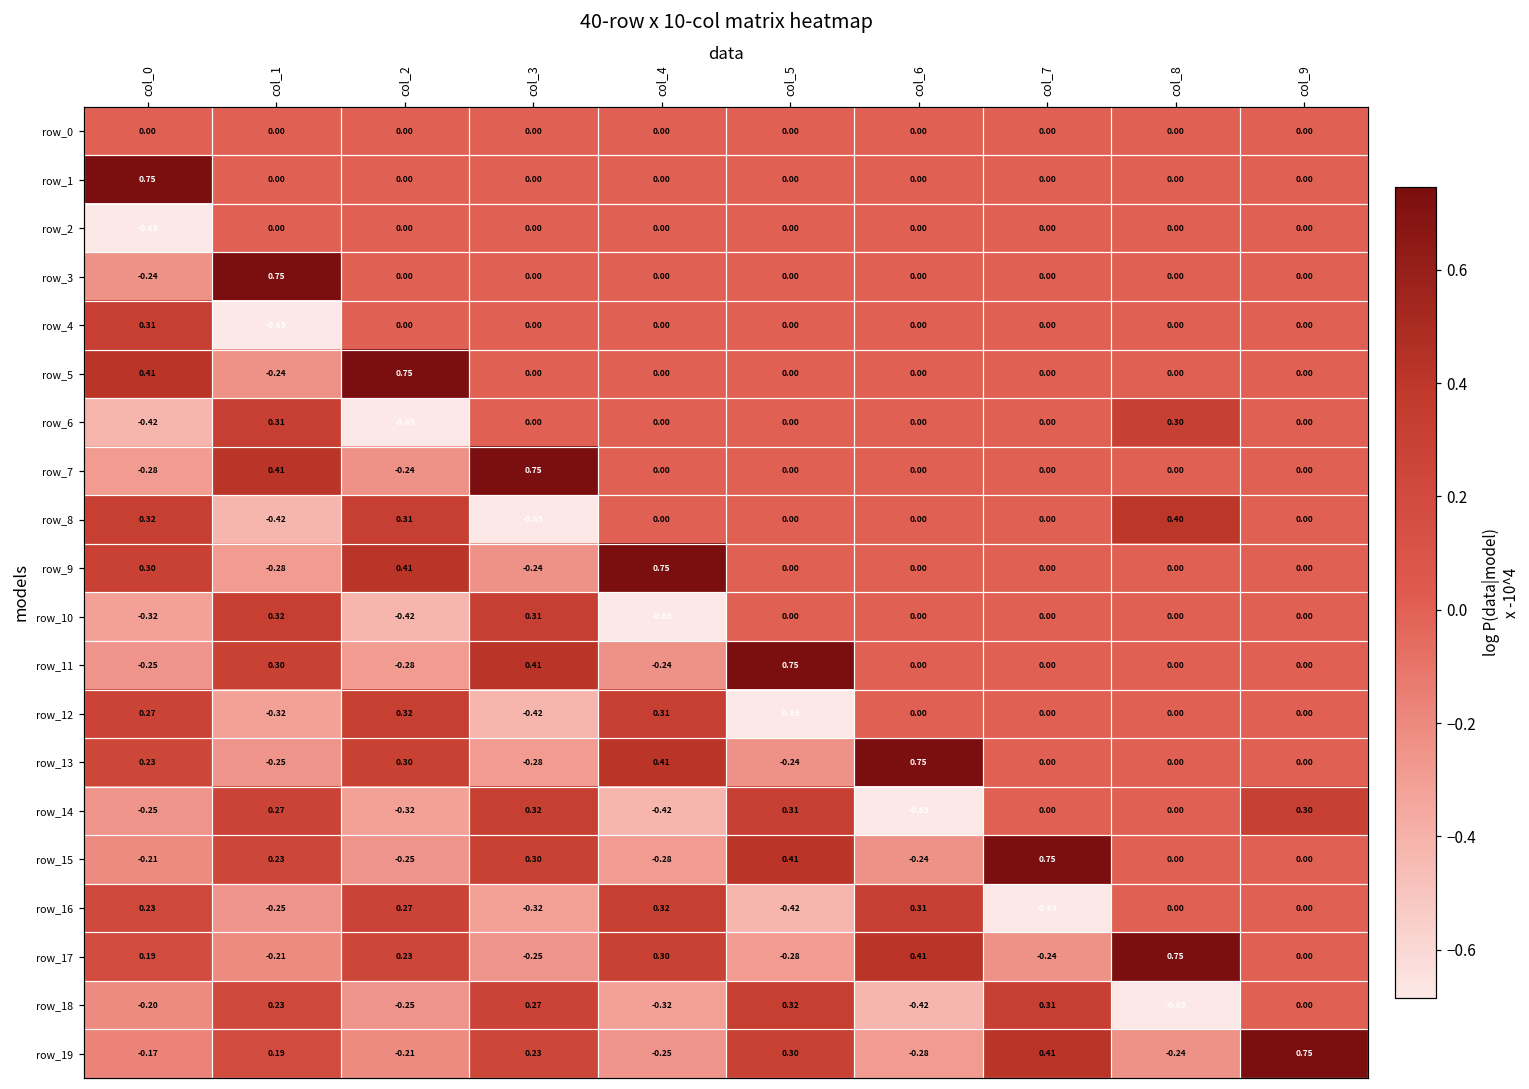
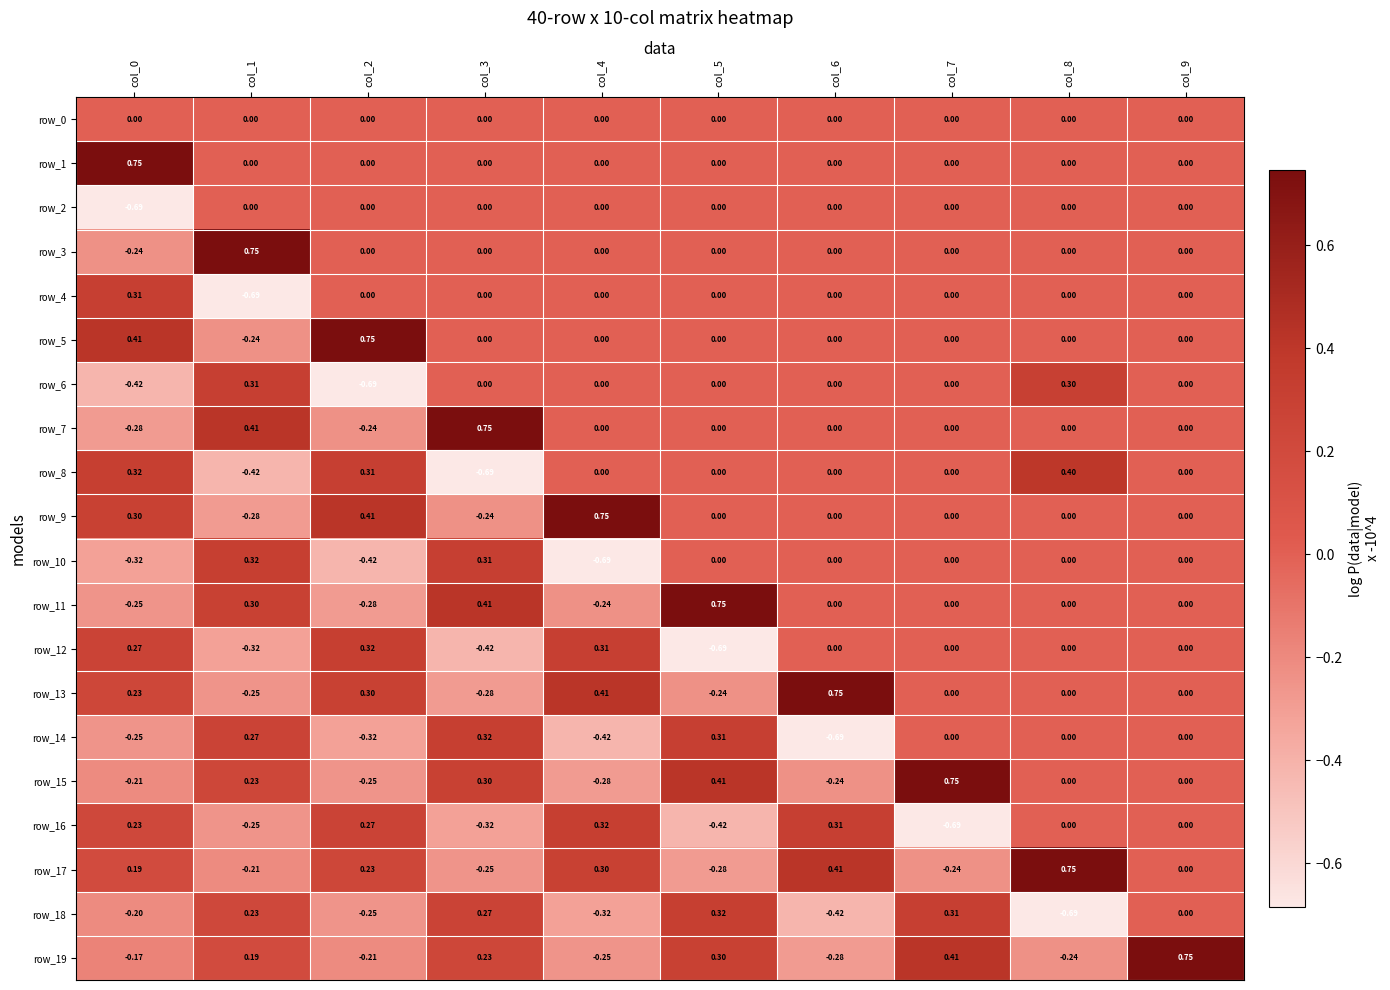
  {
    "row_0": {
      "col_0": 0.00,
      "col_1": 0.00,
      "col_2": 0.00,
      "col_3": 0.00,
      "col_4": 0.00,
      "col_5": 0.00,
      "col_6": 0.00,
      "col_7": 0.00,
      "col_8": 0.00,
      "col_9": 0.00
    },
    "row_1": {
      "col_0": 0.75,
      "col_1": 0.00,
      "col_2": 0.00,
      "col_3": 0.00,
      "col_4": 0.00,
      "col_5": 0.00,
      "col_6": 0.00,
      "col_7": 0.00,
      "col_8": 0.00,
      "col_9": 0.00
    },
    "row_2": {
      "col_1": 0.00,
      "col_2": 0.00,
      "col_3": 0.00,
      "col_4": 0.00,
      "col_5": 0.00,
      "col_6": 0.00,
      "col_7": 0.00,
      "col_8": 0.00,
      "col_9": 0.00
    },
    "row_3": {
      "col_0": -0.24,
      "col_1": 0.75,
      "col_2": 0.00,
      "col_3": 0.00,
      "col_4": 0.00,
      "col_5": 0.00,
      "col_6": 0.00,
      "col_7": 0.00,
      "col_8": 0.00,
      "col_9": 0.00
    },
    "row_4": {
      "col_0": 0.31,
      "col_2": 0.00,
      "col_3": 0.00,
      "col_4": 0.00,
      "col_5": 0.00,
      "col_6": 0.00,
      "col_7": 0.00,
      "col_8": 0.00,
      "col_9": 0.00
    },
    "row_5": {
      "col_0": 0.41,
      "col_1": -0.24,
      "col_2": 0.75,
      "col_3": 0.00,
      "col_4": 0.00,
      "col_5": 0.00,
      "col_6": 0.00,
      "col_7": 0.00,
      "col_8": 0.00,
      "col_9": 0.00
    },
    "row_6": {
      "col_0": -0.42,
      "col_1": 0.31,
      "col_3": 0.00,
      "col_4": 0.00,
      "col_5": 0.00,
      "col_6": 0.00,
      "col_7": 0.00,
      "col_8": 0.30,
      "col_9": 0.00
    },
    "row_7": {
      "col_0": -0.28,
      "col_1": 0.41,
      "col_2": -0.24,
      "col_3": 0.75,
      "col_4": 0.00,
      "col_5": 0.00,
      "col_6": 0.00,
      "col_7": 0.00,
      "col_8": 0.00,
      "col_9": 0.00
    },
    "row_8": {
      "col_0": 0.32,
      "col_1": -0.42,
      "col_2": 0.31,
      "col_4": 0.00,
      "col_5": 0.00,
      "col_6": 0.00,
      "col_7": 0.00,
      "col_8": 0.40,
      "col_9": 0.00
    },
    "row_9": {
      "col_0": 0.30,
      "col_1": -0.28,
      "col_2": 0.41,
      "col_3": -0.24,
      "col_4": 0.75,
      "col_5": 0.00,
      "col_6": 0.00,
      "col_7": 0.00,
      "col_8": 0.00,
      "col_9": 0.00
    },
    "row_10": {
      "col_0": -0.32,
      "col_1": 0.32,
      "col_2": -0.42,
      "col_3": 0.31,
      "col_5": 0.00,
      "col_6": 0.00,
      "col_7": 0.00,
      "col_8": 0.00,
      "col_9": 0.00
    },
    "row_11": {
      "col_0": -0.25,
      "col_1": 0.30,
      "col_2": -0.28,
      "col_3": 0.41,
      "col_4": -0.24,
      "col_5": 0.75,
      "col_6": 0.00,
      "col_7": 0.00,
      "col_8": 0.00,
      "col_9": 0.00
    },
    "row_12": {
      "col_0": 0.27,
      "col_1": -0.32,
      "col_2": 0.32,
      "col_3": -0.42,
      "col_4": 0.31,
      "col_6": 0.00,
      "col_7": 0.00,
      "col_8": 0.00,
      "col_9": 0.00
    },
    "row_13": {
      "col_0": 0.23,
      "col_1": -0.25,
      "col_2": 0.30,
      "col_3": -0.28,
      "col_4": 0.41,
      "col_5": -0.24,
      "col_6": 0.75,
      "col_7": 0.00,
      "col_8": 0.00,
      "col_9": 0.00
    },
    "row_14": {
      "col_0": -0.25,
      "col_1": 0.27,
      "col_2": -0.32,
      "col_3": 0.32,
      "col_4": -0.42,
      "col_5": 0.31,
      "col_7": 0.00,
      "col_8": 0.00,
-     "col_9": 0.30
+     "col_9": 0.00
    },
    "row_15": {
      "col_0": -0.21,
      "col_1": 0.23,
      "col_2": -0.25,
      "col_3": 0.30,
      "col_4": -0.28,
      "col_5": 0.41,
      "col_6": -0.24,
      "col_7": 0.75,
      "col_8": 0.00,
      "col_9": 0.00
    },
    "row_16": {
      "col_0": 0.23,
      "col_1": -0.25,
      "col_2": 0.27,
      "col_3": -0.32,
      "col_4": 0.32,
      "col_5": -0.42,
      "col_6": 0.31,
      "col_8": 0.00,
      "col_9": 0.00
    },
    "row_17": {
      "col_0": 0.19,
      "col_1": -0.21,
      "col_2": 0.23,
      "col_3": -0.25,
      "col_4": 0.30,
      "col_5": -0.28,
      "col_6": 0.41,
      "col_7": -0.24,
      "col_8": 0.75,
      "col_9": 0.00
    },
    "row_18": {
      "col_0": -0.20,
      "col_1": 0.23,
      "col_2": -0.25,
      "col_3": 0.27,
      "col_4": -0.32,
      "col_5": 0.32,
      "col_6": -0.42,
      "col_7": 0.31,
      "col_9": 0.00
    },
    "row_19": {
      "col_0": -0.17,
      "col_1": 0.19,
      "col_2": -0.21,
      "col_3": 0.23,
      "col_4": -0.25,
      "col_5": 0.30,
      "col_6": -0.28,
      "col_7": 0.41,
      "col_8": -0.24,
      "col_9": 0.75
    }
  }
